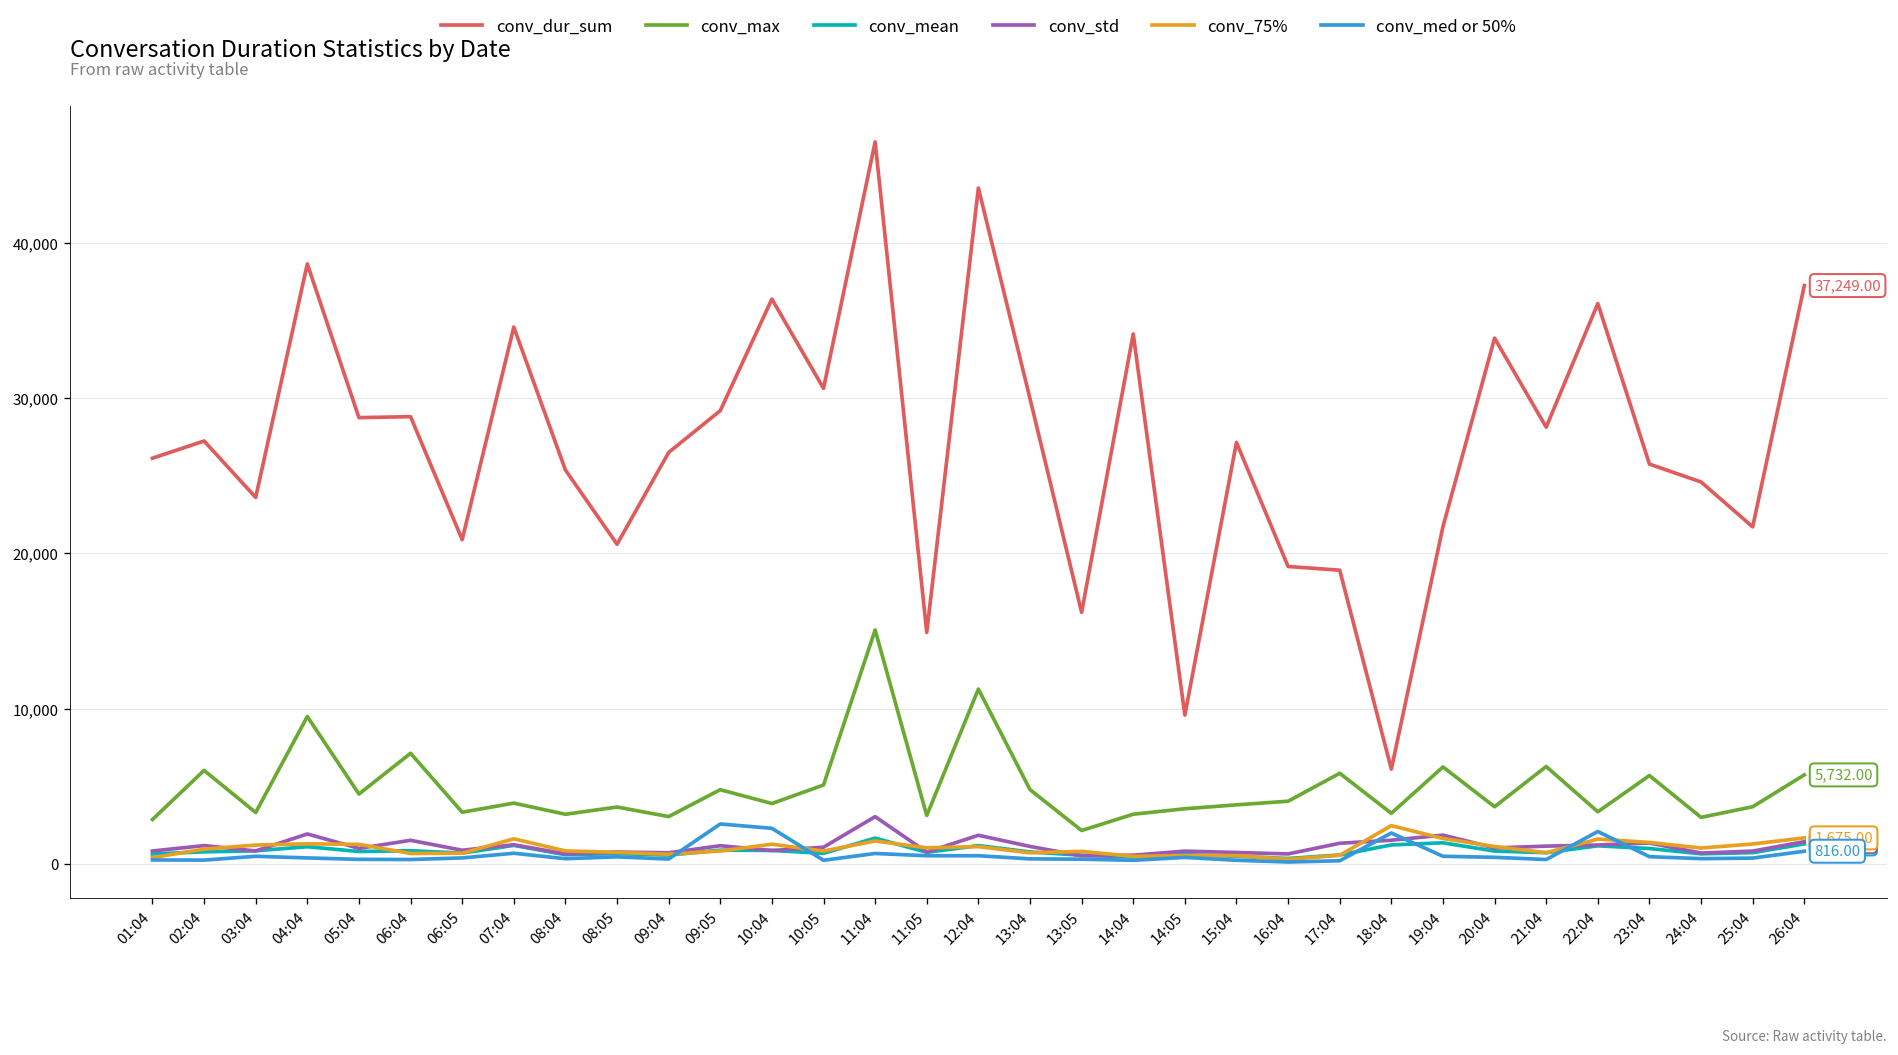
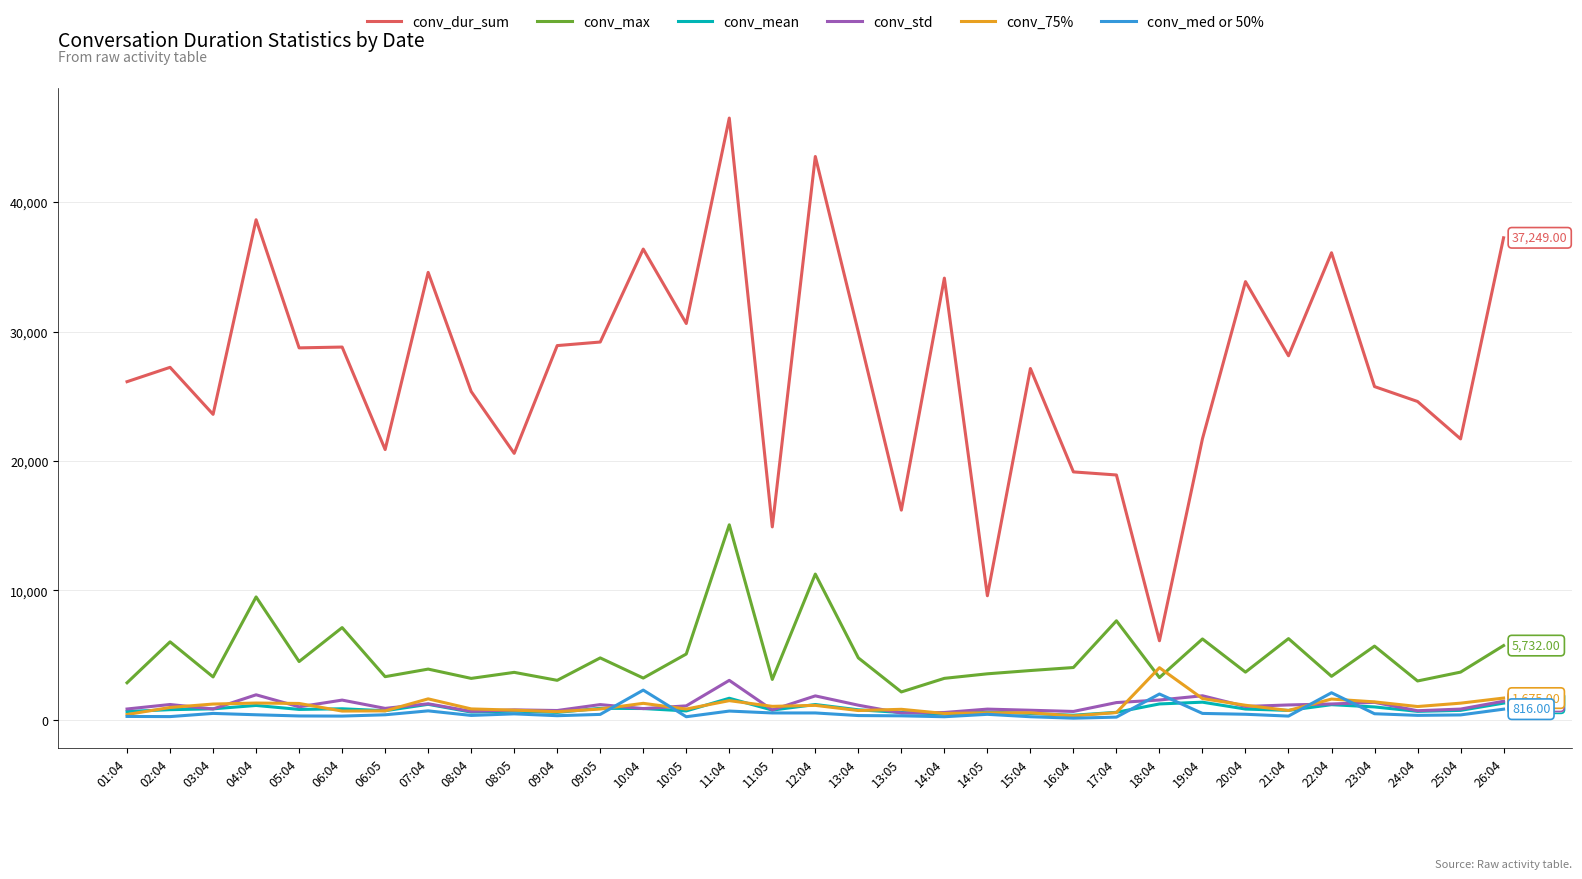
  {
    "conv_dur_sum": {
      "01:04": "26,100",
      "02:04": "27,200",
      "03:04": "23,600",
      "04:04": "38,600",
      "05:04": "28,700",
      "06:04": "28,800",
      "06:05": "20,900",
      "07:04": "34,600",
      "08:04": "25,400",
      "08:05": "20,600",
-     "09:04": "26,500",
+     "09:04": "28,900",
      "09:05": "29,200",
      "10:04": "36,400",
      "10:05": "30,600",
      "11:04": "46,500",
      "11:05": "14,900",
      "12:04": "43,500",
      "13:04": "30,000",
      "13:05": "16,200",
      "14:04": "34,100",
      "14:05": "9,600",
      "15:04": "27,100",
      "16:04": "19,200",
      "17:04": "18,900",
      "18:04": "6,100",
      "19:04": "21,700",
      "20:04": "33,900",
      "21:04": "28,100",
      "22:04": "36,100",
      "23:04": "25,700",
      "24:04": "24,600",
      "25:04": "21,700"
    },
    "conv_max": {
      "01:04": "2,900",
      "02:04": "6,000",
      "03:04": "3,300",
      "04:04": "9,500",
      "05:04": "4,500",
      "06:04": "7,100",
      "06:05": "3,300",
      "07:04": "3,900",
      "08:04": "3,200",
      "08:05": "3,700",
      "09:04": "3,000",
      "09:05": "4,800",
-     "10:04": "3,900",
+     "10:04": "3,200",
      "10:05": "5,100",
      "11:04": "15,100",
      "11:05": "3,100",
      "12:04": "11,300",
      "13:04": "4,800",
      "13:05": "2,100",
      "14:04": "3,200",
      "14:05": "3,600",
      "15:04": "3,800",
      "16:04": "4,000",
-     "17:04": "5,800",
+     "17:04": "7,600",
      "18:04": "3,300",
      "19:04": "6,200",
      "20:04": "3,700",
      "21:04": "6,300",
      "22:04": "3,400",
      "23:04": "5,700",
      "24:04": "3,000",
      "25:04": "3,700"
    },
    "conv_mean": {
      "05:04": "800",
      "18:04": "1,200",
      "19:04": "1,400",
      "20:04": "800",
      "23:04": "1,000"
    },
    "conv_std": {
      "02:04": "1,200",
      "04:04": "1,900",
      "05:04": "1,000",
      "06:04": "1,500",
      "09:05": "1,200",
      "10:05": "1,100",
      "11:04": "3,000",
      "12:04": "1,800",
      "13:04": "1,100",
      "14:05": "800",
      "16:04": "600",
      "17:04": "1,300",
      "18:04": "1,500",
      "19:04": "1,900",
      "21:04": "1,100"
    },
    "conv_75%": {
      "03:04": "1,200",
      "05:04": "1,300",
      "07:04": "1,600",
      "10:04": "1,300",
      "11:05": "1,000",
      "13:05": "800",
-     "18:04": "2,500",
+     "18:04": "4,000",
      "19:04": "1,600",
      "22:04": "1,600",
      "24:04": "1,000",
      "25:04": "1,300"
    },
    "conv_med or 50%": {
      "02:04": "200",
      "03:04": "500",
      "04:04": "400",
      "05:04": "300",
      "06:04": "300",
      "06:05": "400",
      "07:04": "700",
      "08:04": "300",
      "08:05": "500",
      "09:04": "300",
-     "09:05": "2,600",
+     "09:05": "400",
      "10:04": "2,300",
      "10:05": "200",
      "11:04": "700",
      "11:05": "500",
      "12:04": "500",
      "13:04": "300",
      "13:05": "300",
      "14:04": "200",
      "15:04": "200",
      "17:04": "200",
      "18:04": "2,000",
      "19:04": "500",
      "20:04": "400",
      "21:04": "300",
      "22:04": "2,100",
      "23:04": "500",
      "24:04": "300",
      "25:04": "400"
    }
  }
